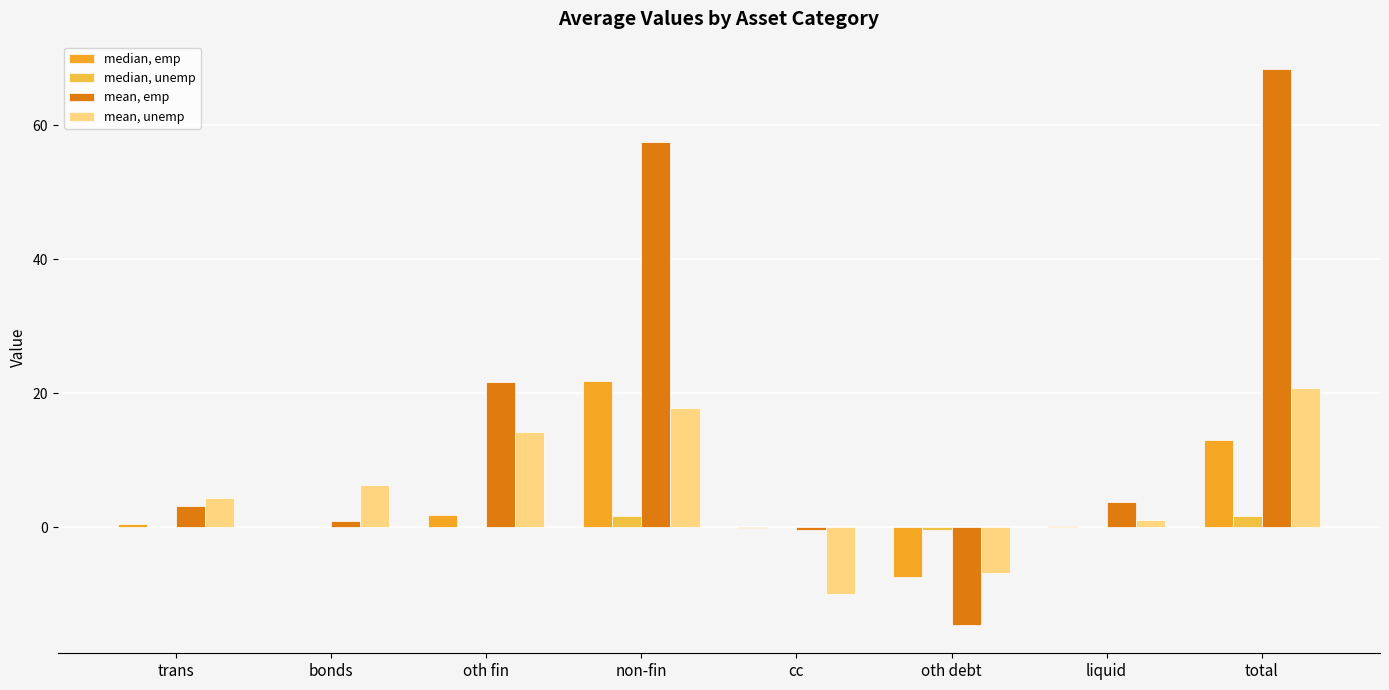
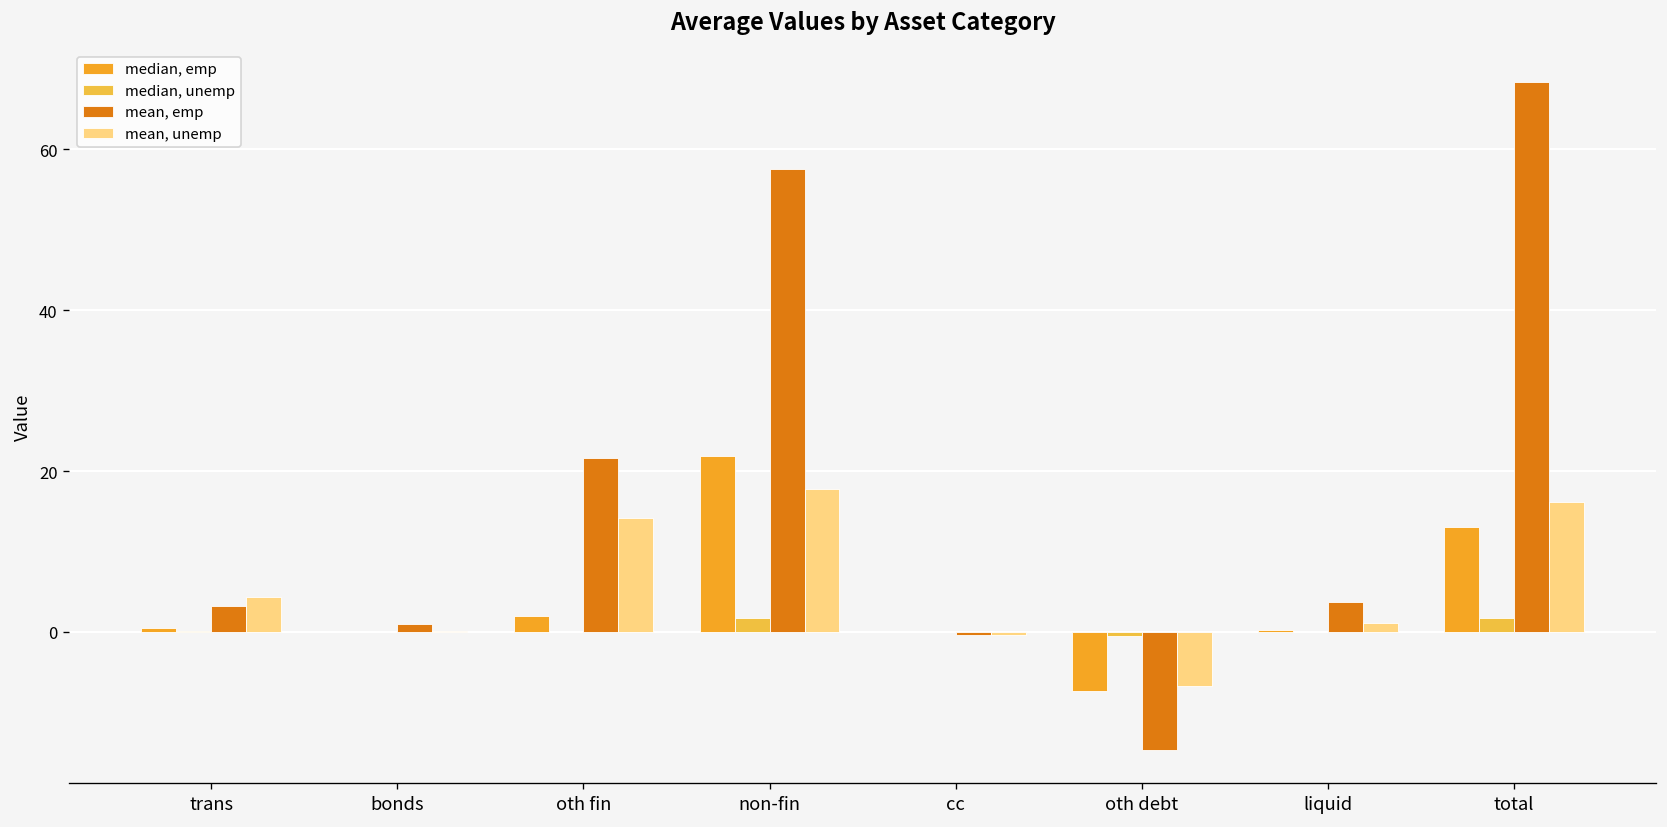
  {
    "mean, unemp": {
      "trans": 4,
-     "bonds": 6,
+     "bonds": 0,
      "oth fin": 14,
      "non-fin": 18,
-     "cc": -10,
+     "cc": 0,
      "oth debt": -7,
      "liquid": 1,
-     "total": 21
+     "total": 16
    }
  }
